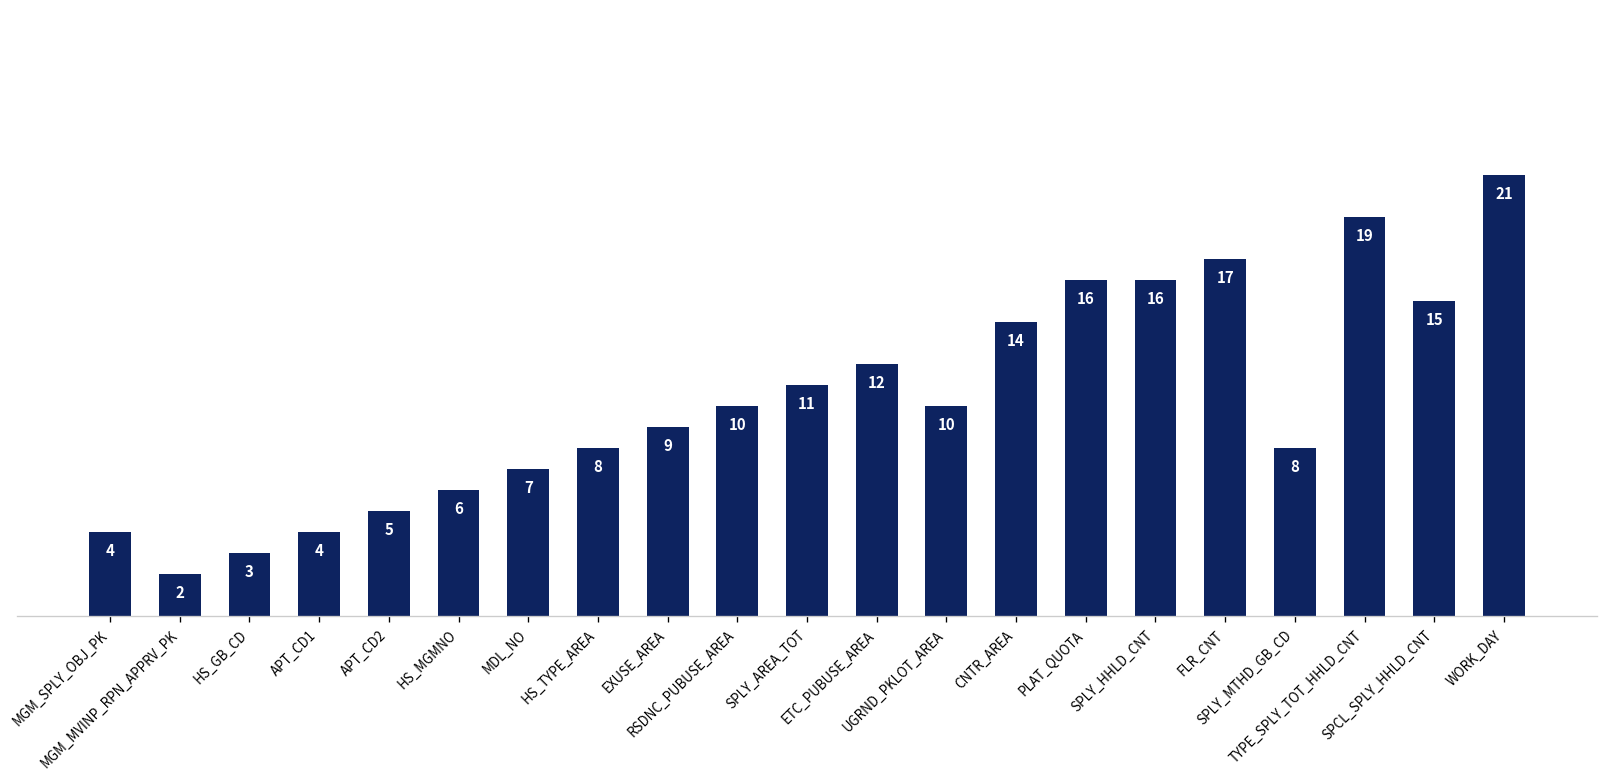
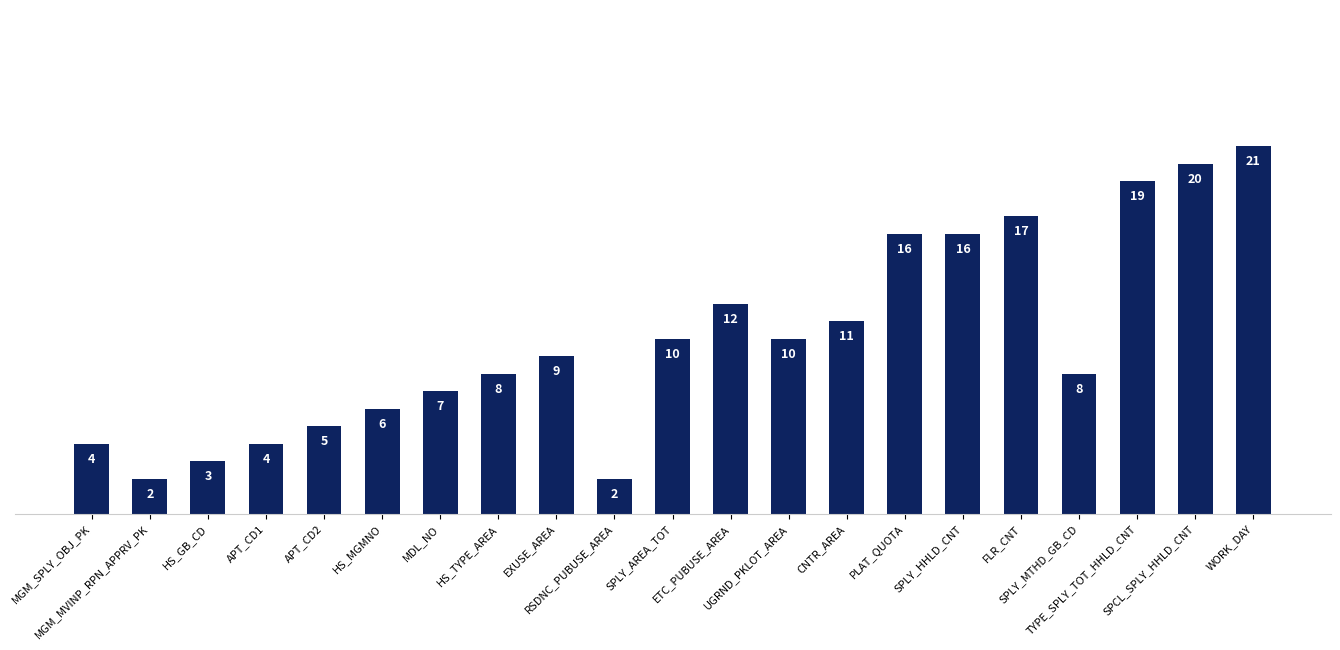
  {
    "MGM_SPLY_OBJ_PK": 4,
    "MGM_MVINP_RPN_APPRV_PK": 2,
    "HS_GB_CD": 3,
    "APT_CD1": 4,
    "APT_CD2": 5,
    "HS_MGMNO": 6,
    "MDL_NO": 7,
    "HS_TYPE_AREA": 8,
    "EXUSE_AREA": 9,
-   "RSDNC_PUBUSE_AREA": 10,
-   "SPLY_AREA_TOT": 11,
+   "RSDNC_PUBUSE_AREA": 2,
+   "SPLY_AREA_TOT": 10,
    "ETC_PUBUSE_AREA": 12,
    "UGRND_PKLOT_AREA": 10,
-   "CNTR_AREA": 14,
+   "CNTR_AREA": 11,
    "PLAT_QUOTA": 16,
    "SPLY_HHLD_CNT": 16,
    "FLR_CNT": 17,
    "SPLY_MTHD_GB_CD": 8,
    "TYPE_SPLY_TOT_HHLD_CNT": 19,
-   "SPCL_SPLY_HHLD_CNT": 15,
+   "SPCL_SPLY_HHLD_CNT": 20,
    "WORK_DAY": 21
  }
